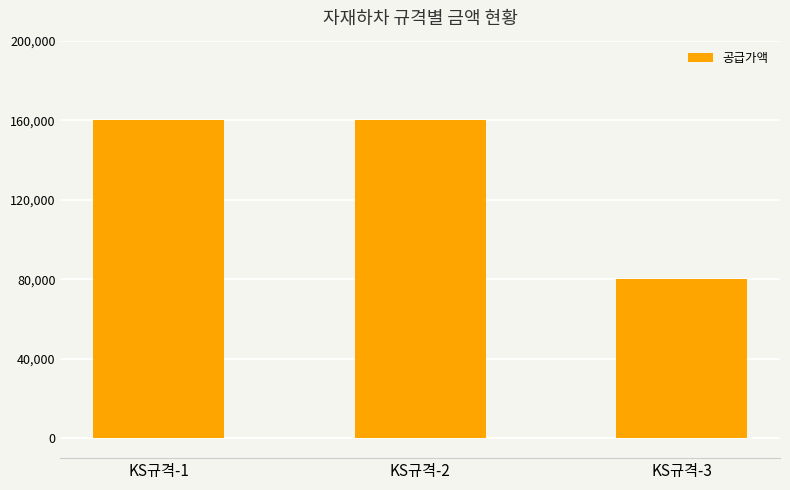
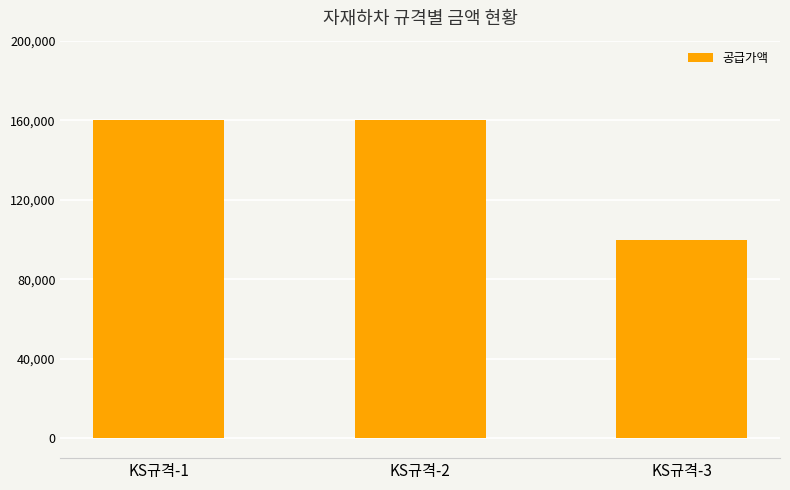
  {
    "KS규격-1": "160,000",
    "KS규격-2": "160,000",
-   "KS규격-3": "80,000"
+   "KS규격-3": "100,000"
  }
